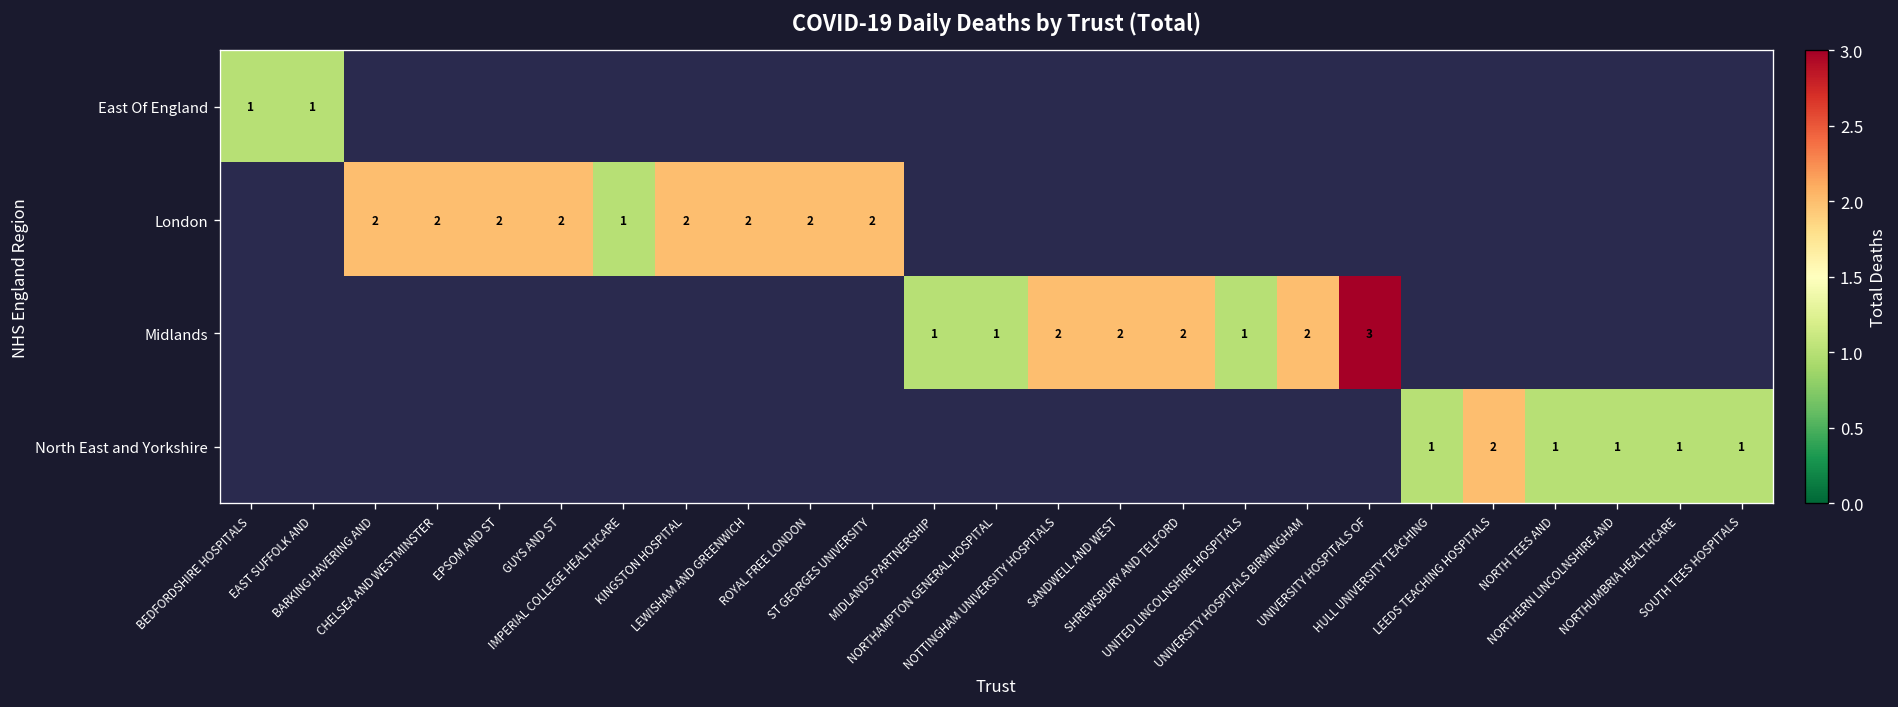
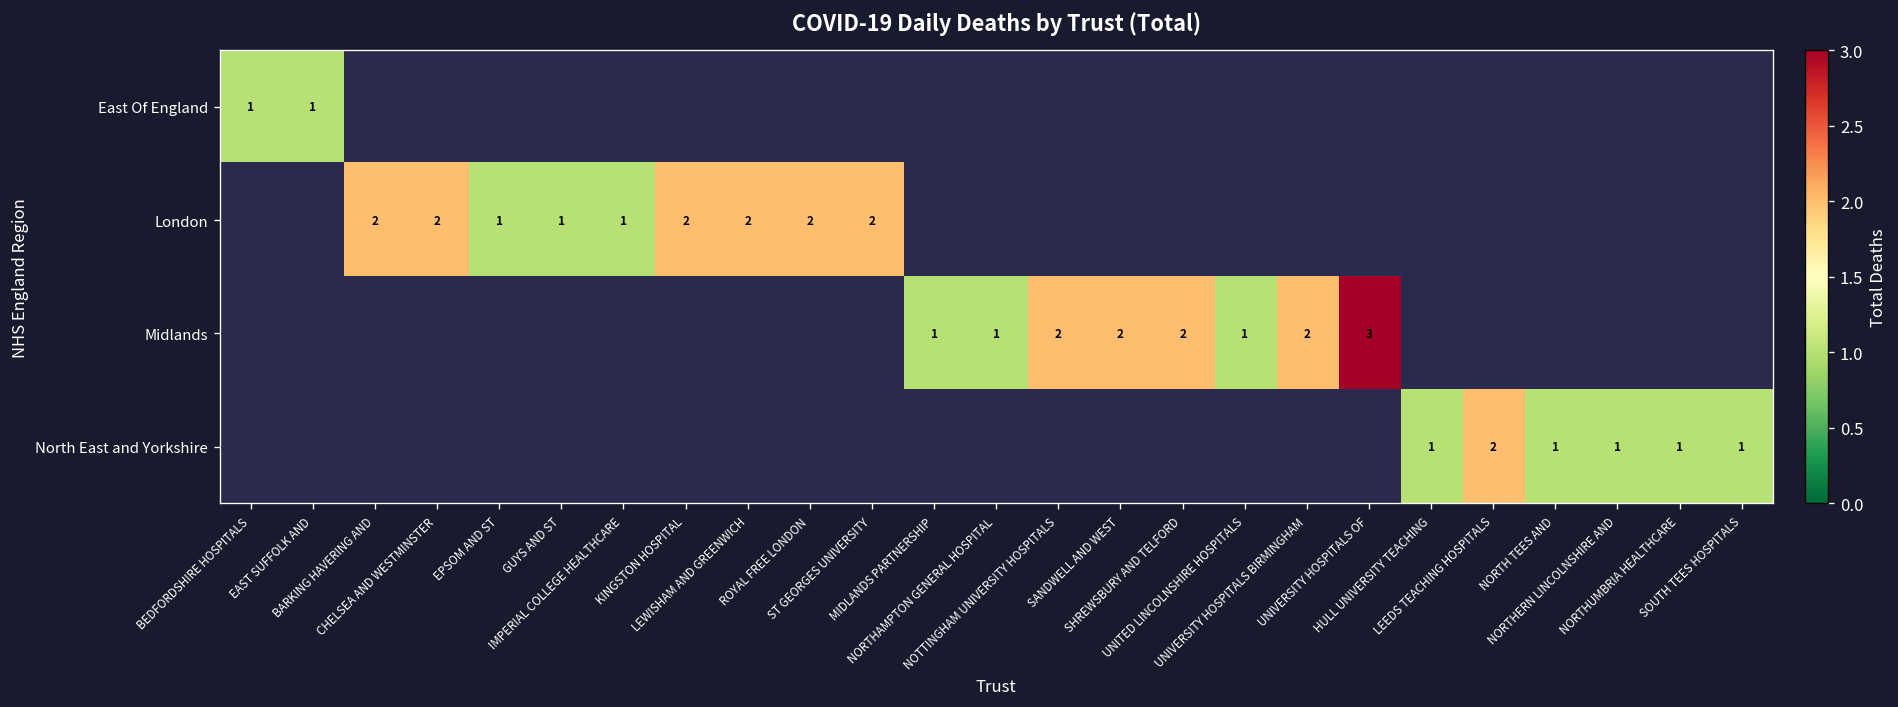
  {
    "East Of England": {
      "BEDFORDSHIRE HOSPITALS": 1,
      "EAST SUFFOLK AND": 1
    },
    "London": {
      "BARKING HAVERING AND": 2,
      "CHELSEA AND WESTMINSTER": 2,
-     "EPSOM AND ST": 2,
-     "GUYS AND ST": 2,
+     "EPSOM AND ST": 1,
+     "GUYS AND ST": 1,
      "IMPERIAL COLLEGE HEALTHCARE": 1,
      "KINGSTON HOSPITAL": 2,
      "LEWISHAM AND GREENWICH": 2,
      "ROYAL FREE LONDON": 2,
      "ST GEORGES UNIVERSITY": 2
    },
    "Midlands": {
      "MIDLANDS PARTNERSHIP": 1,
      "NORTHAMPTON GENERAL HOSPITAL": 1,
      "NOTTINGHAM UNIVERSITY HOSPITALS": 2,
      "SANDWELL AND WEST": 2,
      "SHREWSBURY AND TELFORD": 2,
      "UNITED LINCOLNSHIRE HOSPITALS": 1,
      "UNIVERSITY HOSPITALS BIRMINGHAM": 2,
      "UNIVERSITY HOSPITALS OF": 3
    },
    "North East and Yorkshire": {
      "HULL UNIVERSITY TEACHING": 1,
      "LEEDS TEACHING HOSPITALS": 2,
      "NORTH TEES AND": 1,
      "NORTHERN LINCOLNSHIRE AND": 1,
      "NORTHUMBRIA HEALTHCARE": 1,
      "SOUTH TEES HOSPITALS": 1
    }
  }
